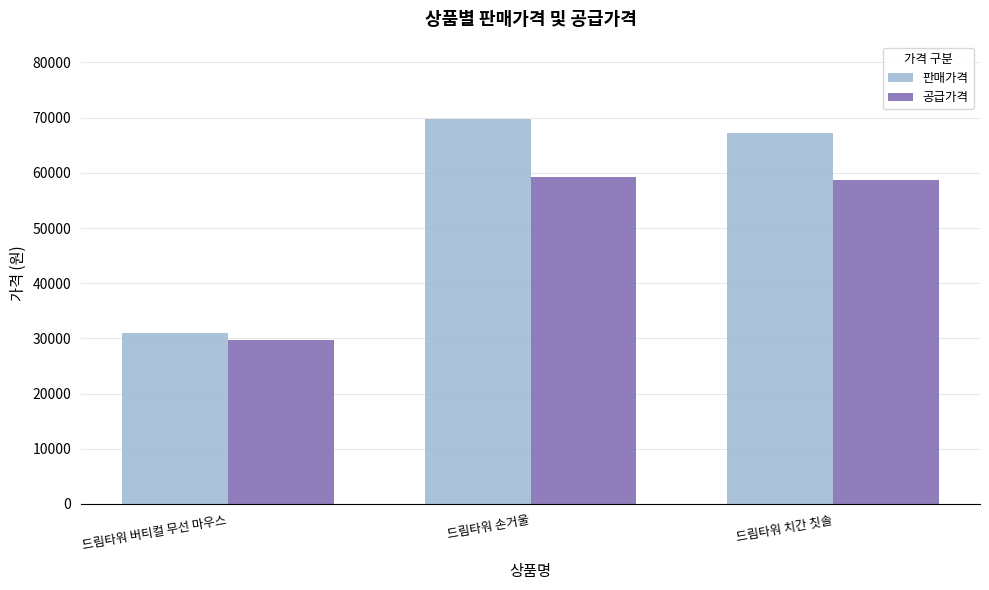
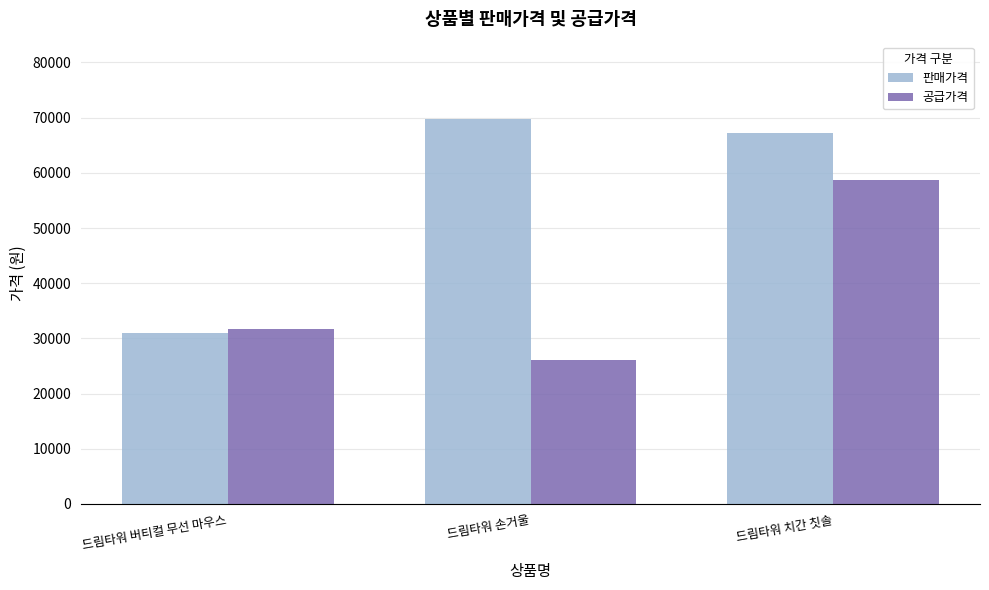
  {
    "판매가격": {
      "드림타워 버티컬 무선 마우스": 31000,
      "드림타워 손거울": 70000,
      "드림타워 치간 칫솔": 67000
    },
    "공급가격": {
-     "드림타워 버티컬 무선 마우스": 30000,
-     "드림타워 손거울": 59000,
+     "드림타워 버티컬 무선 마우스": 32000,
+     "드림타워 손거울": 26000,
      "드림타워 치간 칫솔": 59000
    }
  }
